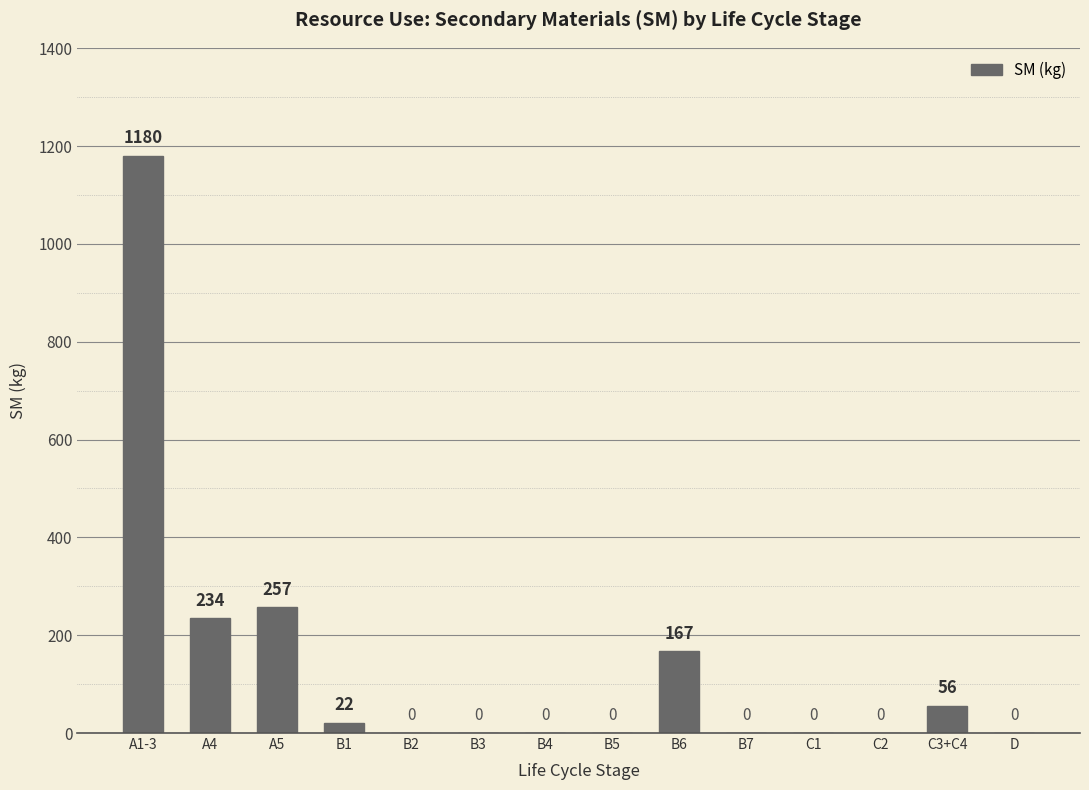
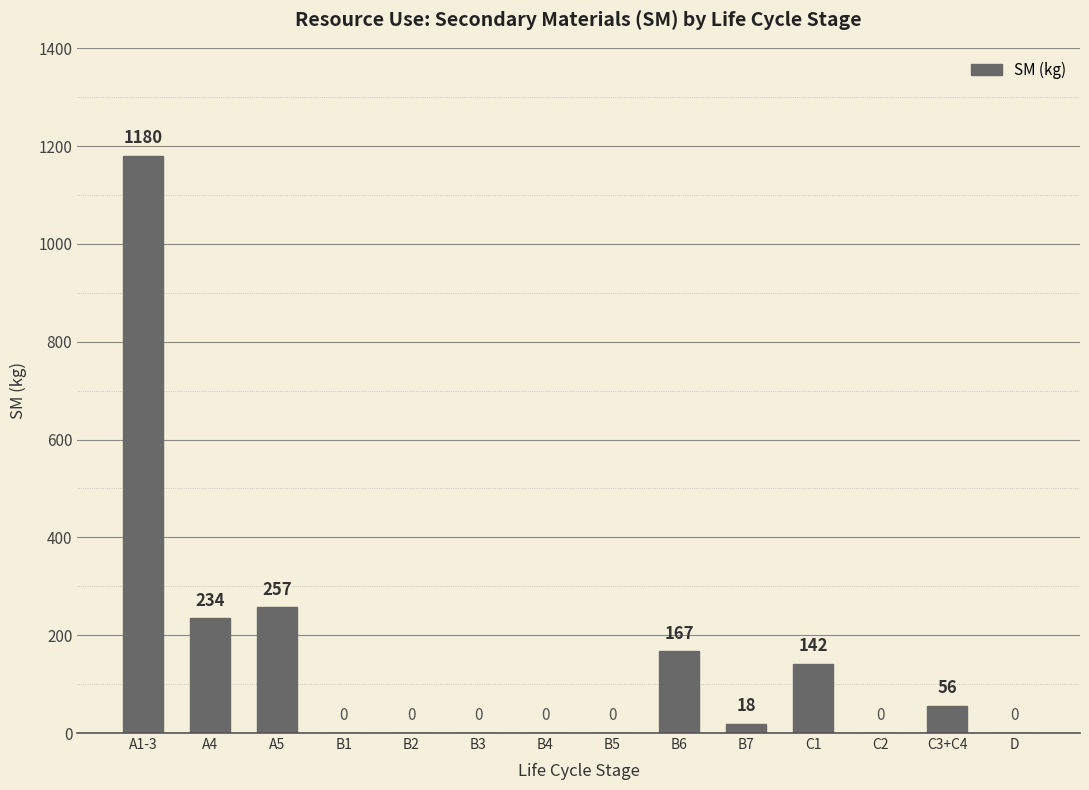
  {
    "A1-3": 1180,
    "A4": 234,
    "A5": 257,
-   "B1": 22,
+   "B1": 0,
    "B2": 0,
    "B3": 0,
    "B4": 0,
    "B5": 0,
    "B6": 167,
-   "B7": 0,
-   "C1": 0,
+   "B7": 18,
+   "C1": 142,
    "C2": 0,
    "C3+C4": 56,
    "D": 0
  }
